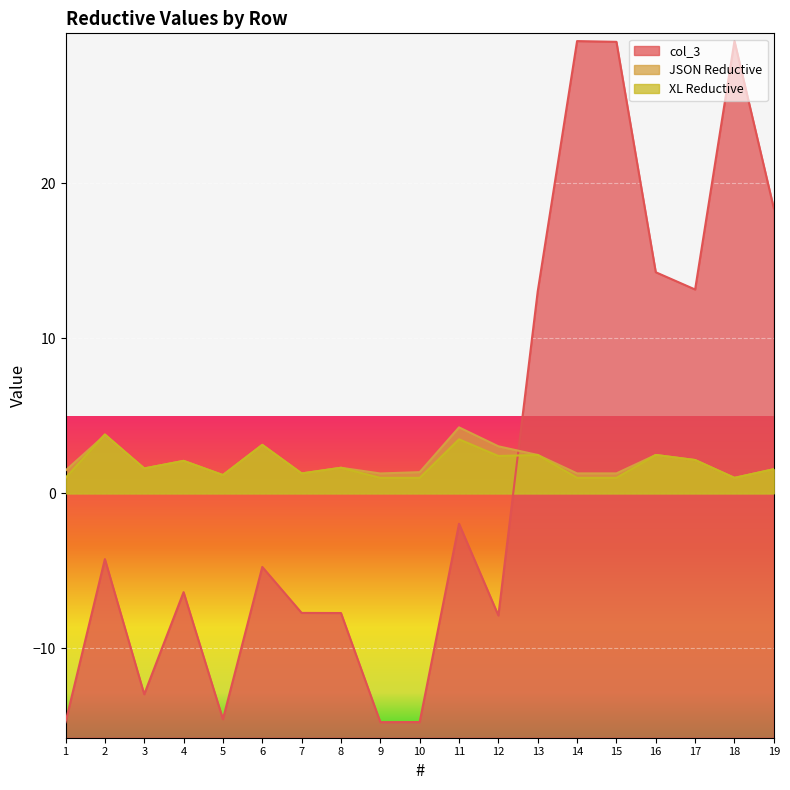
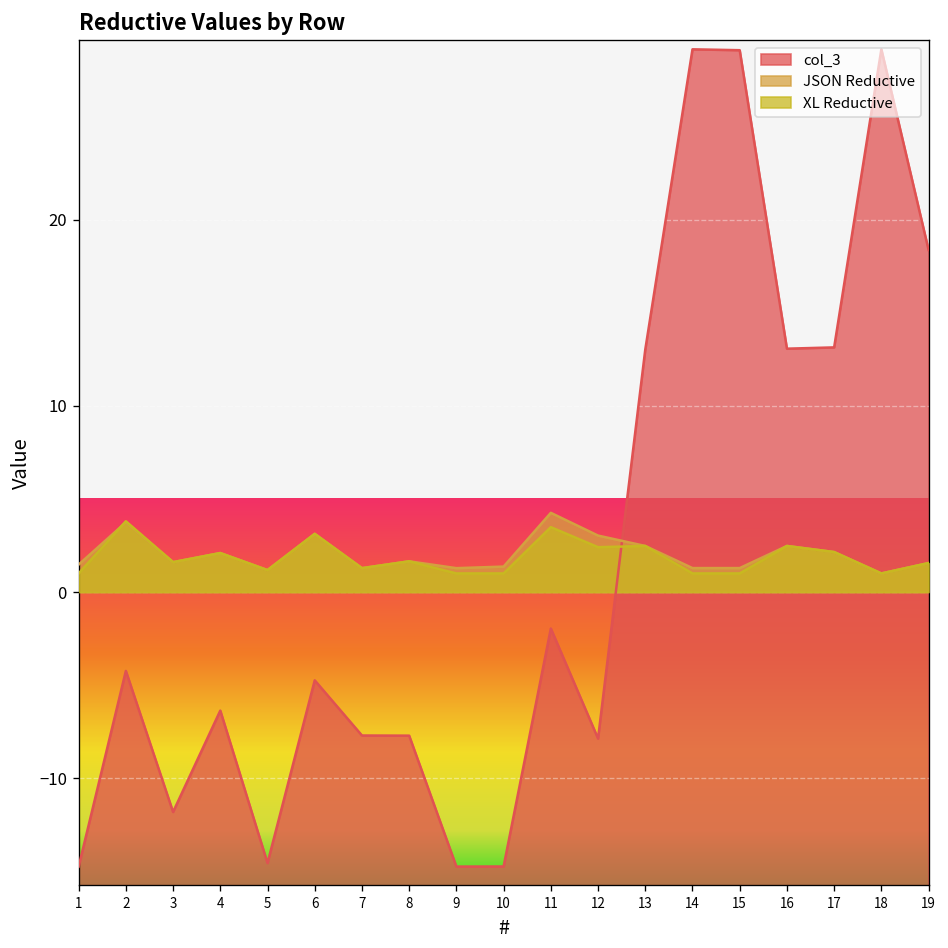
  {
    "col_3": {
      "1": -14.8,
      "2": -4.2,
-     "3": -13.0,
+     "3": -11.8,
      "4": -6.4,
      "5": -14.6,
      "6": -4.7,
      "7": -7.7,
      "8": -7.7,
      "9": -14.8,
      "10": -14.7,
      "11": -2.0,
      "12": -7.9,
      "13": 13.0,
      "14": 29.2,
      "15": 29.1,
-     "16": 14.3,
+     "16": 13.1,
      "17": 13.1,
      "19": 18.4
    }
  }
